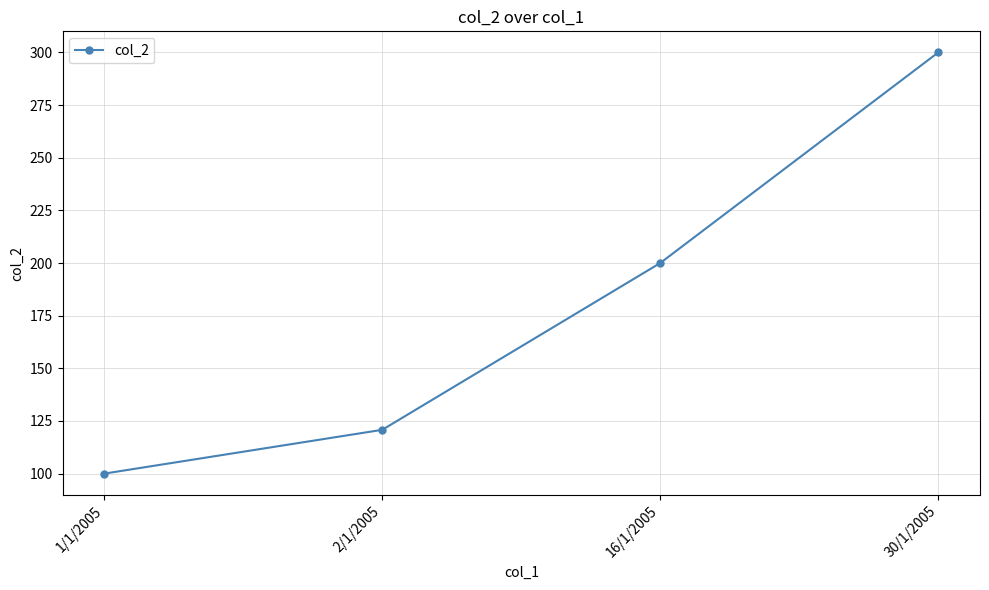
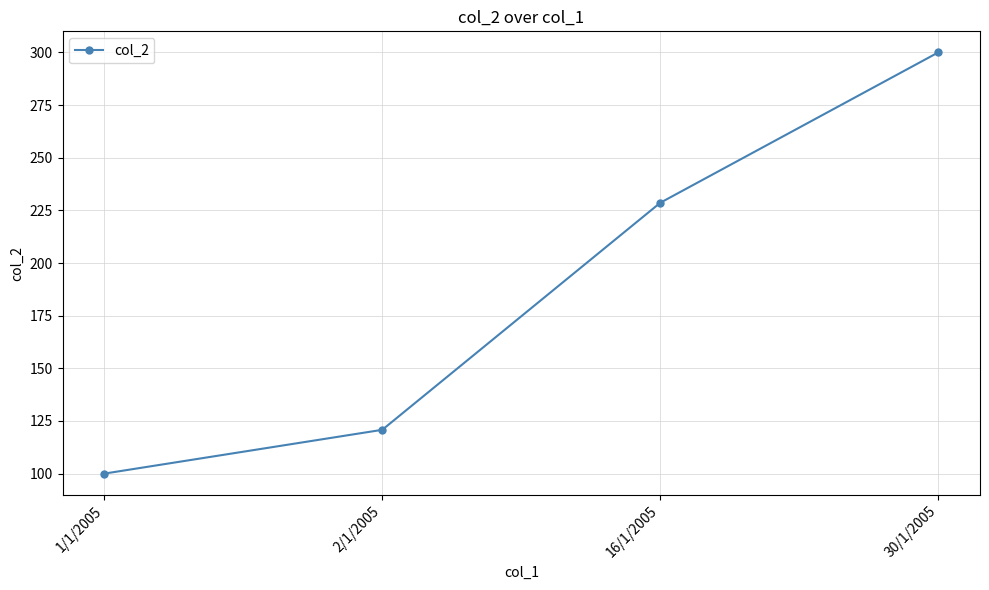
  {
    "1/1/2005": 100,
    "2/1/2005": 121,
-   "16/1/2005": 200,
+   "16/1/2005": 229,
    "30/1/2005": 300
  }
